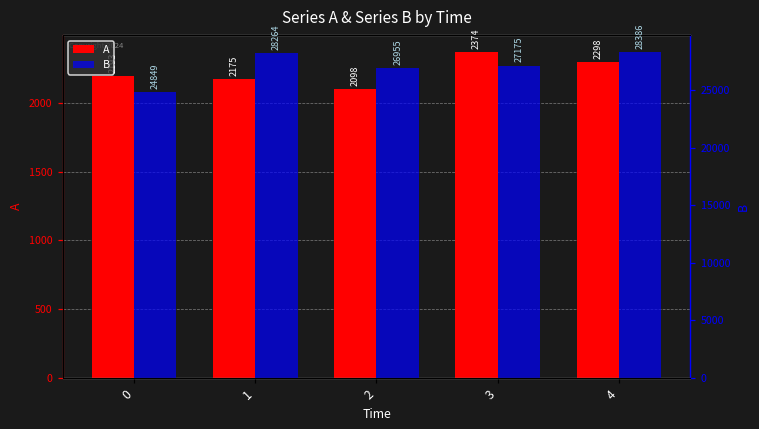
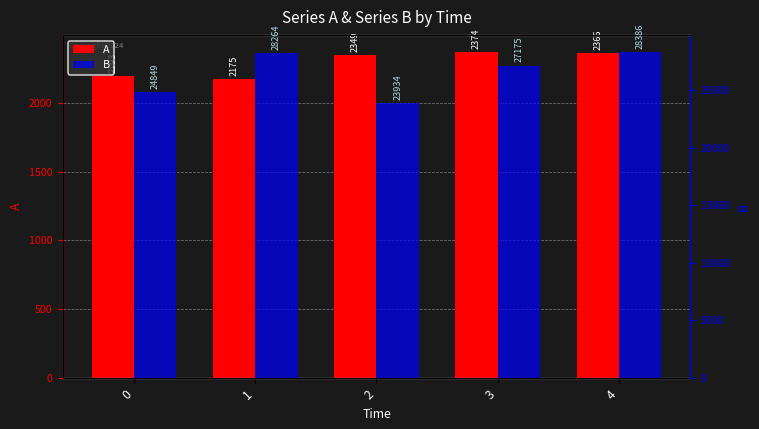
  {
    "A": {
      "1": 2175,
-     "2": 2098,
+     "2": 2349,
      "3": 2374,
-     "4": 2298
+     "4": 2366
    },
    "B": {
      "0": 24849,
      "1": 28264,
-     "2": 26955,
+     "2": 23934,
      "3": 27175,
      "4": 28386
    }
  }
